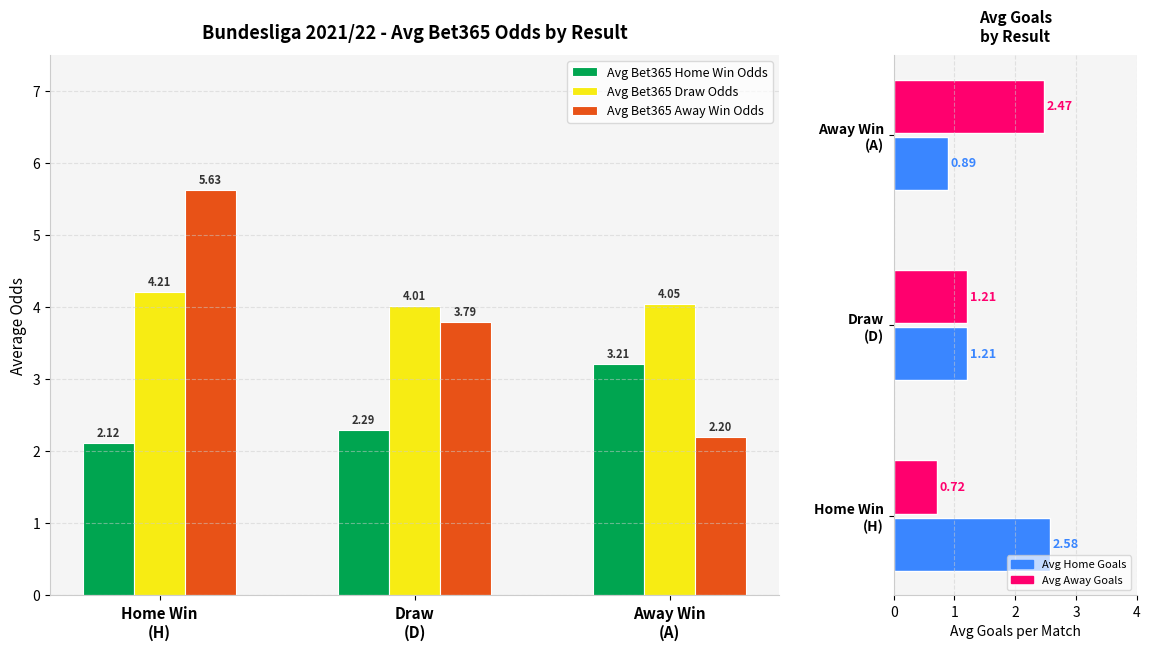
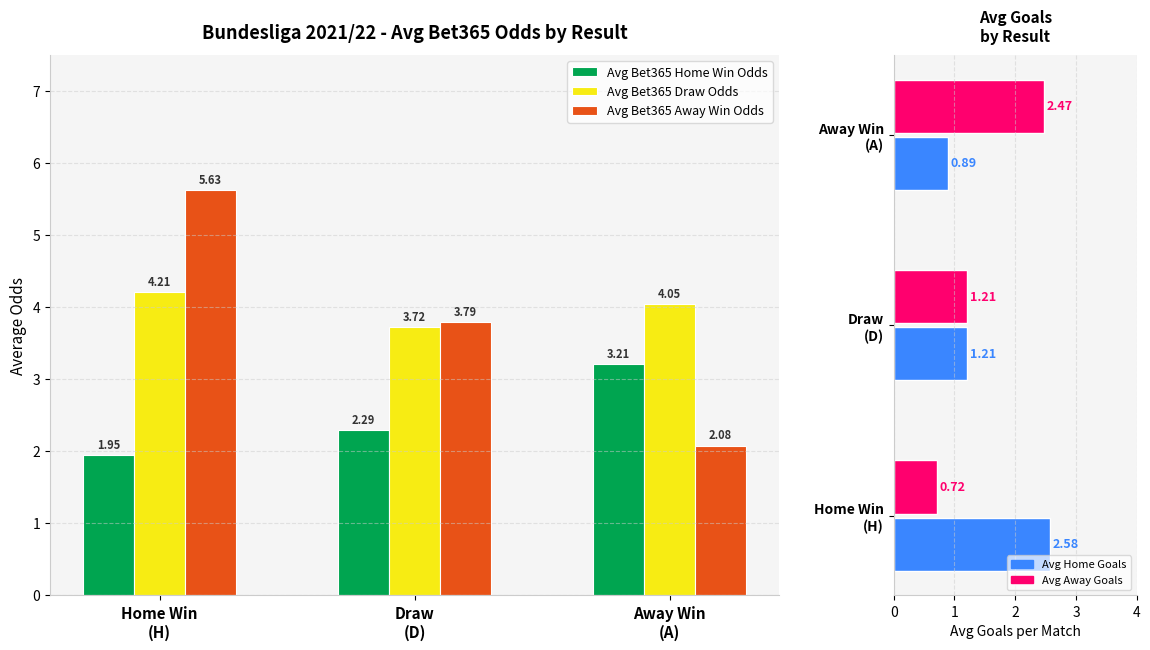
  {
    "Bundesliga 2021/22 - Avg Bet365 Odds by Result": {
      "Avg Bet365 Home Win Odds": {
-       "Home Win (H)": 2.12,
+       "Home Win (H)": 1.95,
        "Draw (D)": 2.29,
        "Away Win (A)": 3.21
      },
      "Avg Bet365 Draw Odds": {
        "Home Win (H)": 4.21,
-       "Draw (D)": 4.01,
+       "Draw (D)": 3.72,
        "Away Win (A)": 4.05
      },
      "Avg Bet365 Away Win Odds": {
        "Home Win (H)": 5.63,
        "Draw (D)": 3.79,
-       "Away Win (A)": 2.20
+       "Away Win (A)": 2.08
      }
    }
  }
